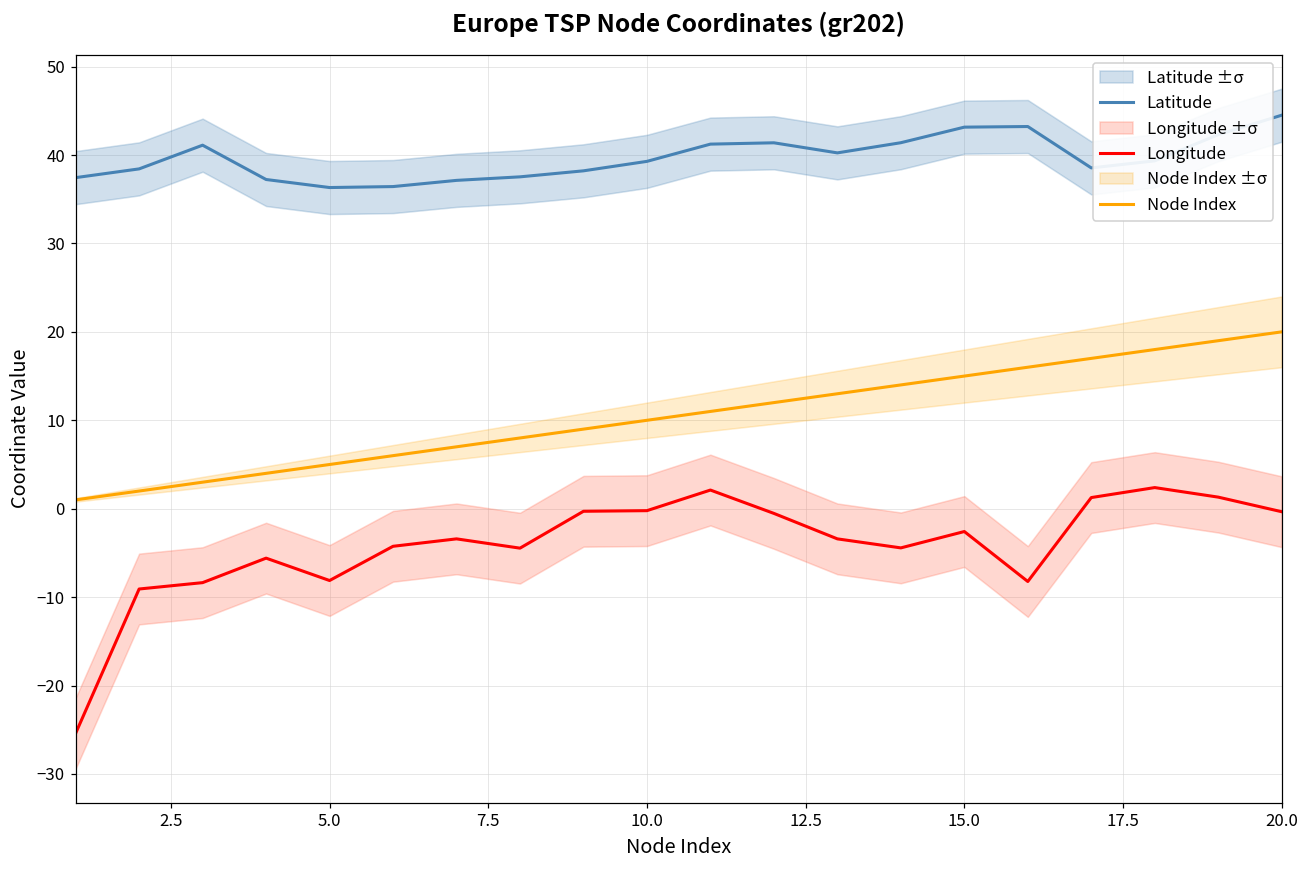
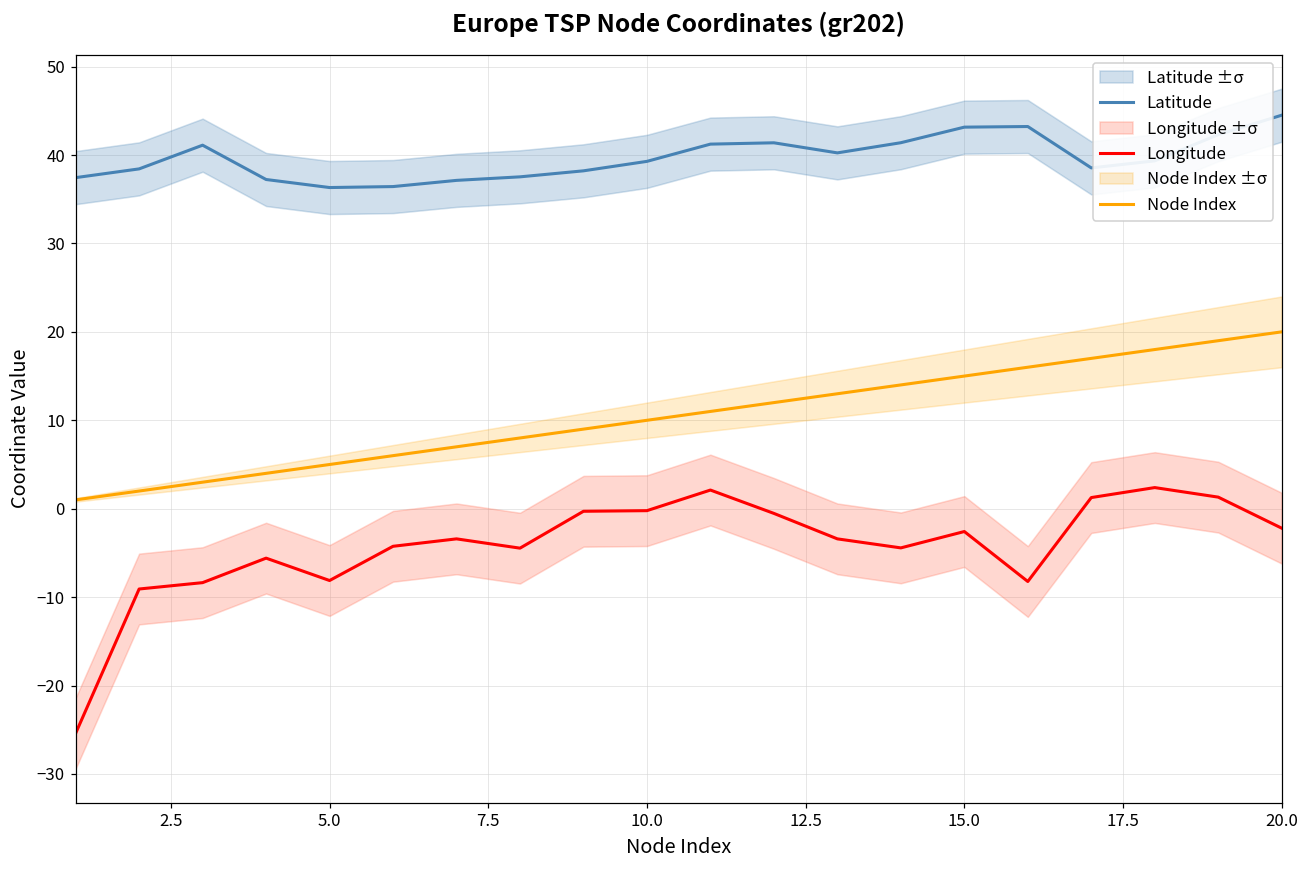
  {
    "Longitude": {
      "5.0": -8,
      "10.0": 0,
      "15.0": -3,
-     "20.0": 0
+     "20.0": -2
    }
  }
